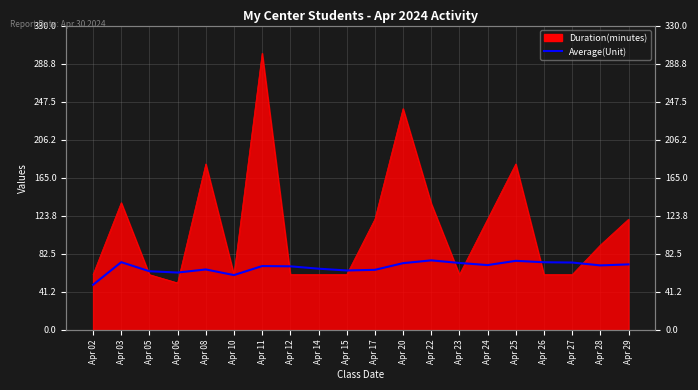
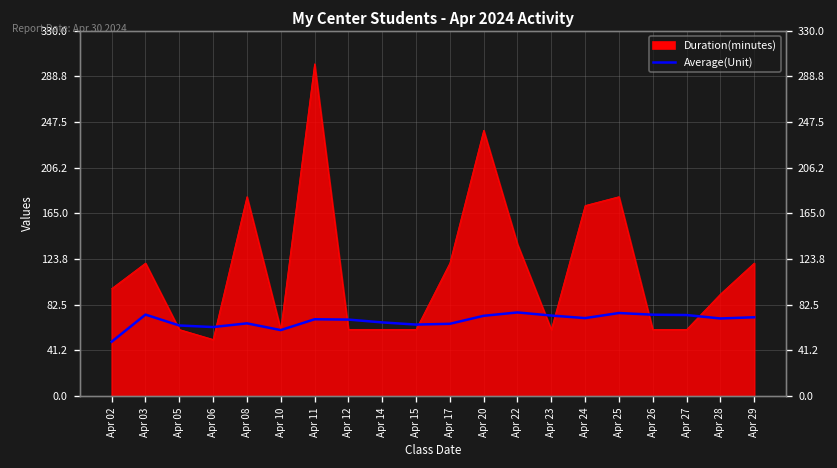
  {
    "Duration(minutes)": {
-     "Apr 02": 60,
-     "Apr 03": 140,
+     "Apr 02": 100,
+     "Apr 03": 120,
      "Apr 05": 60,
      "Apr 06": 50,
      "Apr 08": 180,
      "Apr 11": 300,
      "Apr 12": 60,
      "Apr 14": 60,
      "Apr 15": 60,
      "Apr 17": 120,
      "Apr 20": 240,
      "Apr 22": 140,
      "Apr 23": 60,
-     "Apr 24": 120,
+     "Apr 24": 170,
      "Apr 25": 180,
      "Apr 26": 60,
      "Apr 27": 60,
      "Apr 28": 90,
      "Apr 29": 120
    },
    "Average(Unit)": {
      "Apr 02": 50,
      "Apr 03": 70,
      "Apr 05": 60,
      "Apr 06": 60,
      "Apr 08": 70,
      "Apr 11": 70,
      "Apr 12": 70,
      "Apr 14": 70,
      "Apr 15": 60,
      "Apr 17": 70,
      "Apr 20": 70,
      "Apr 22": 80,
      "Apr 23": 70,
      "Apr 24": 70,
      "Apr 25": 70,
      "Apr 26": 70,
      "Apr 27": 70,
      "Apr 28": 70,
      "Apr 29": 70
    }
  }
